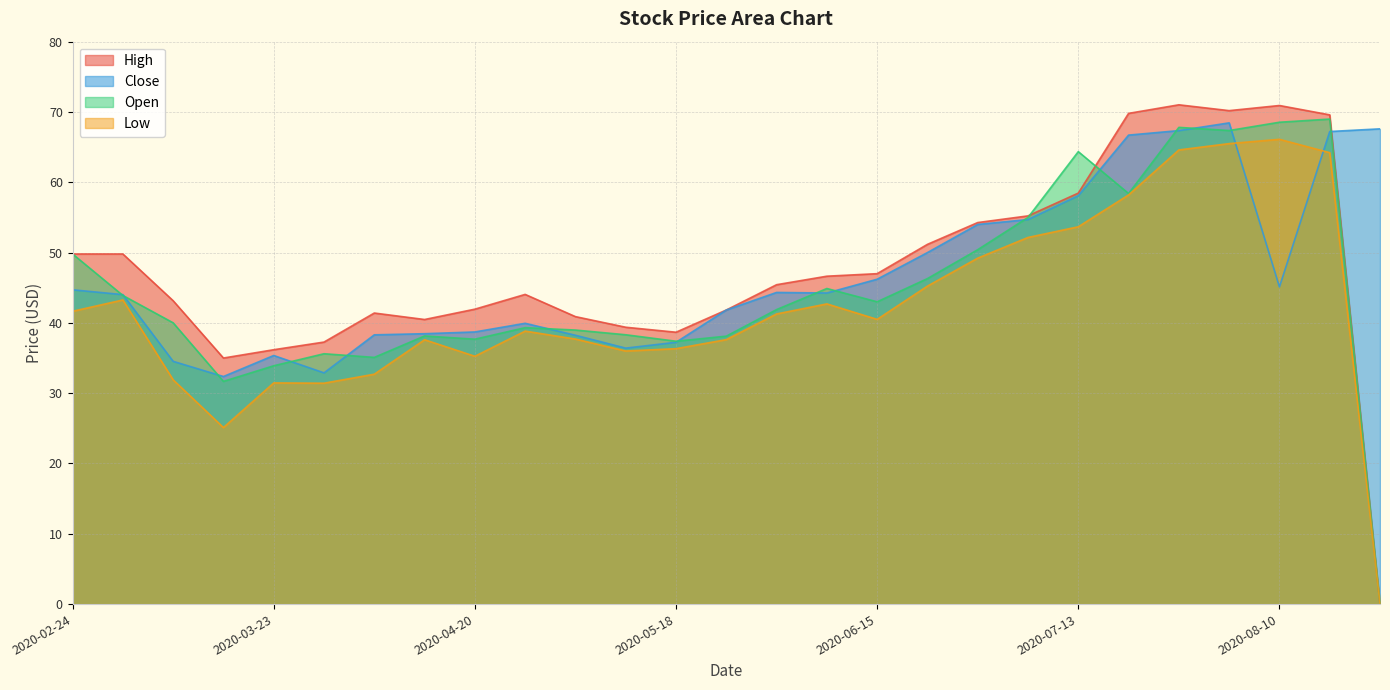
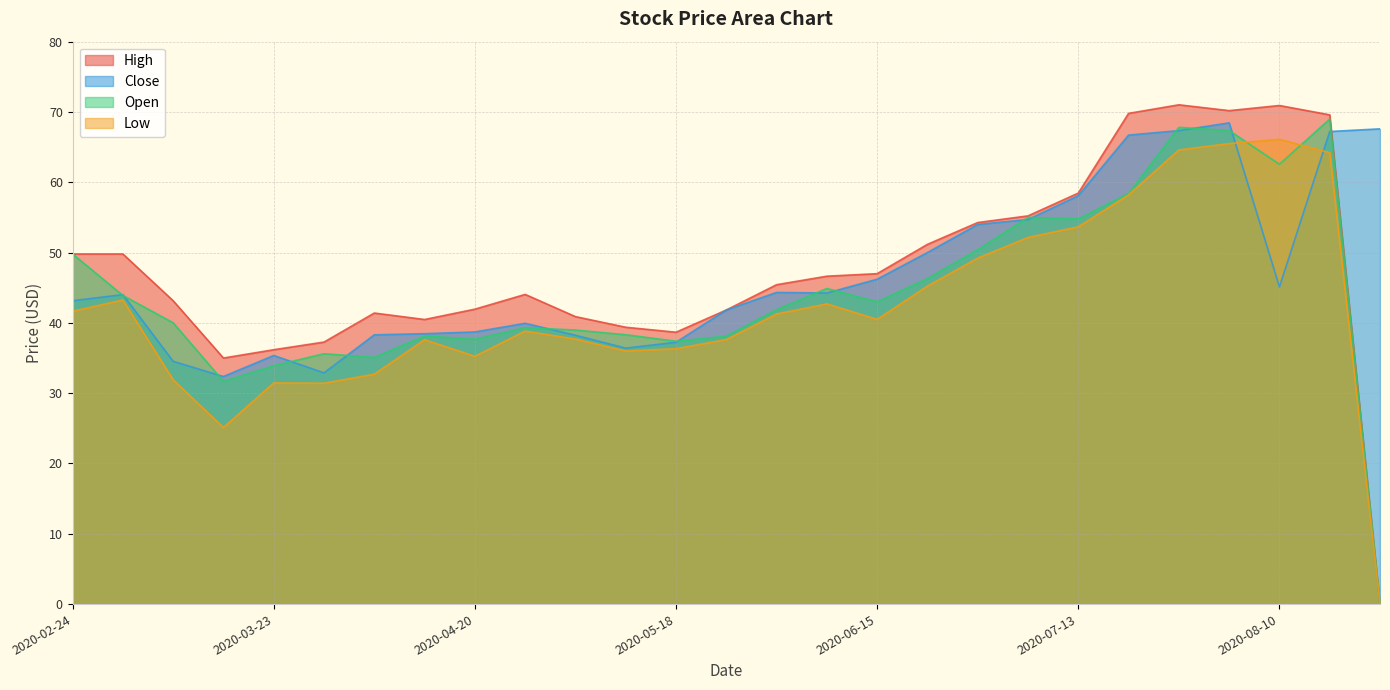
  {
    "High": {
      "2020-03-23": 36,
      "2020-04-20": 42,
      "2020-05-18": 39,
      "2020-06-15": 47,
      "2020-07-13": 58,
      "2020-08-10": 71
    },
    "Close": {
-     "2020-02-24": 45,
+     "2020-02-24": 43,
      "2020-03-23": 35,
      "2020-04-20": 39,
      "2020-06-15": 46,
      "2020-07-13": 58,
      "2020-08-10": 45
    },
    "Open": {
      "2020-03-23": 34,
      "2020-04-20": 38,
      "2020-06-15": 43,
-     "2020-07-13": 64,
-     "2020-08-10": 69
+     "2020-07-13": 55,
+     "2020-08-10": 63
    },
    "Low": {
      "2020-02-24": 42,
      "2020-03-23": 31,
      "2020-04-20": 35,
      "2020-05-18": 36,
      "2020-06-15": 41,
      "2020-07-13": 54,
      "2020-08-10": 66
    }
  }
